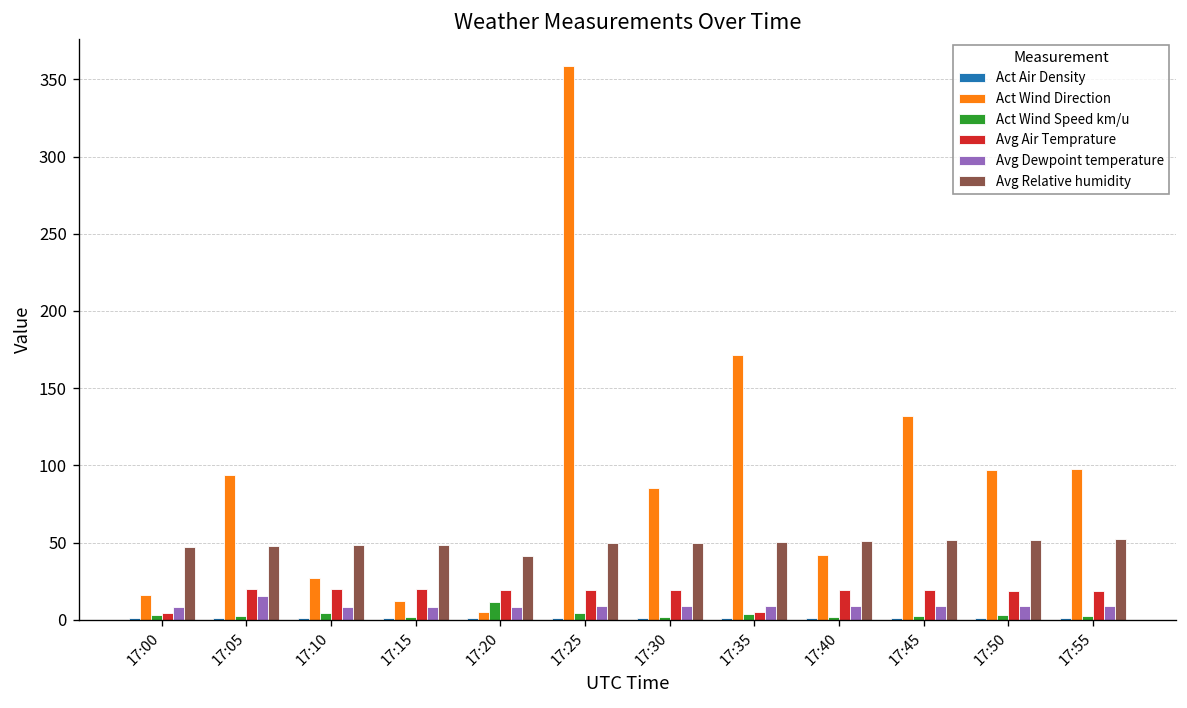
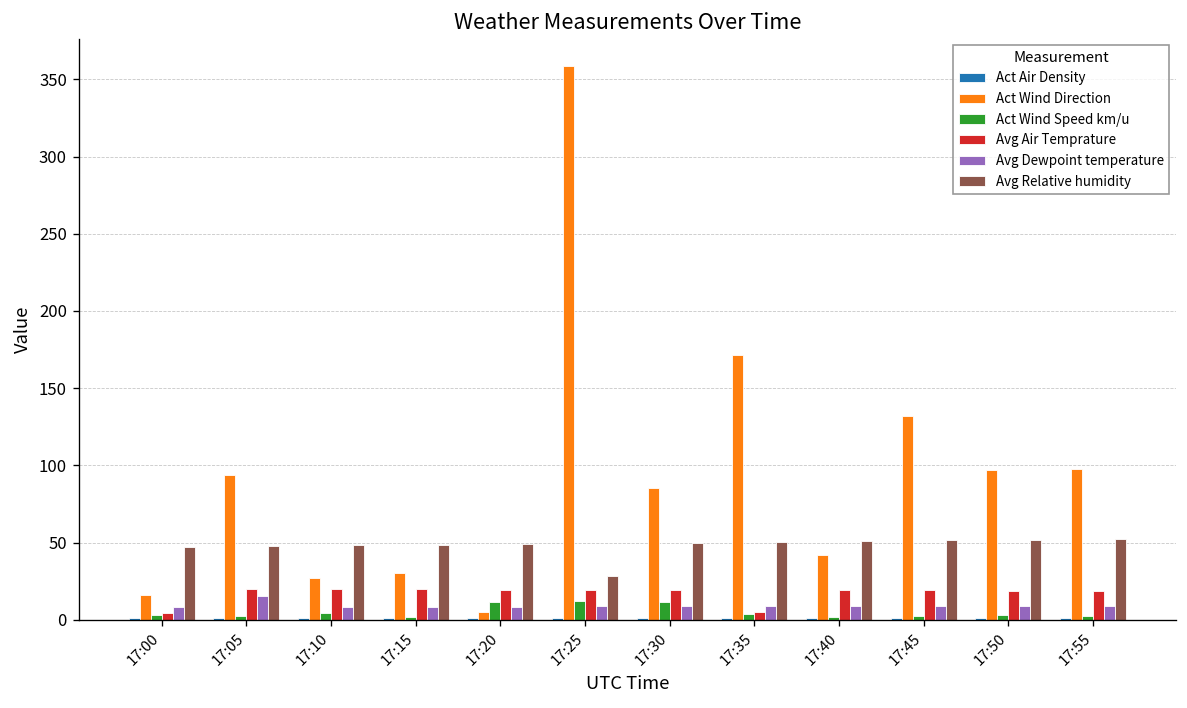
  {
    "Act Wind Direction": {
      "17:00": 16,
      "17:05": 94,
      "17:10": 27,
-     "17:15": 12,
+     "17:15": 31,
      "17:20": 5,
      "17:25": 358,
      "17:30": 86,
      "17:35": 171,
      "17:40": 42,
      "17:45": 132,
      "17:50": 97,
      "17:55": 98
    },
    "Act Wind Speed km/u": {
      "17:00": 3,
      "17:05": 3,
      "17:10": 5,
      "17:20": 11,
-     "17:25": 4,
-     "17:30": 2,
+     "17:25": 12,
+     "17:30": 11,
      "17:35": 4,
      "17:45": 3,
      "17:50": 3,
      "17:55": 2
    },
    "Avg Air Temprature": {
      "17:00": 4,
      "17:05": 20,
      "17:10": 20,
      "17:15": 20,
      "17:20": 20,
      "17:25": 19,
      "17:30": 19,
      "17:35": 5,
      "17:40": 19,
      "17:45": 19,
      "17:50": 19,
      "17:55": 19
    },
    "Avg Dewpoint temperature": {
      "17:00": 8,
      "17:05": 15,
      "17:10": 8,
      "17:15": 8,
      "17:20": 9,
      "17:25": 9,
      "17:30": 9,
      "17:35": 9,
      "17:40": 9,
      "17:45": 9,
      "17:50": 9,
      "17:55": 9
    },
    "Avg Relative humidity": {
      "17:00": 47,
      "17:05": 47,
      "17:10": 48,
      "17:15": 48,
-     "17:20": 41,
-     "17:25": 50,
+     "17:20": 49,
+     "17:25": 28,
      "17:30": 50,
      "17:35": 51,
      "17:40": 51,
      "17:45": 52,
      "17:50": 52,
      "17:55": 53
    }
  }
